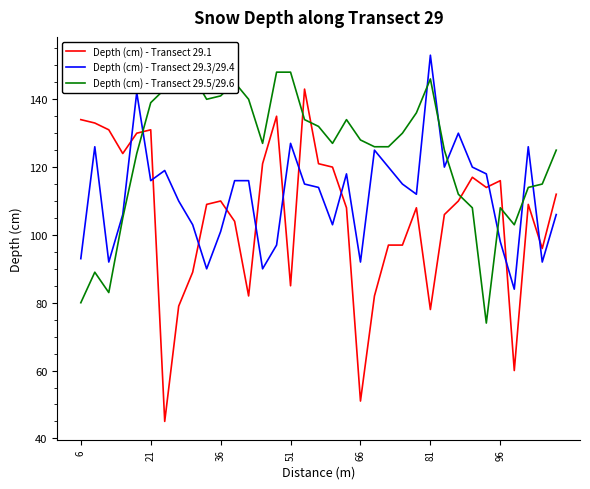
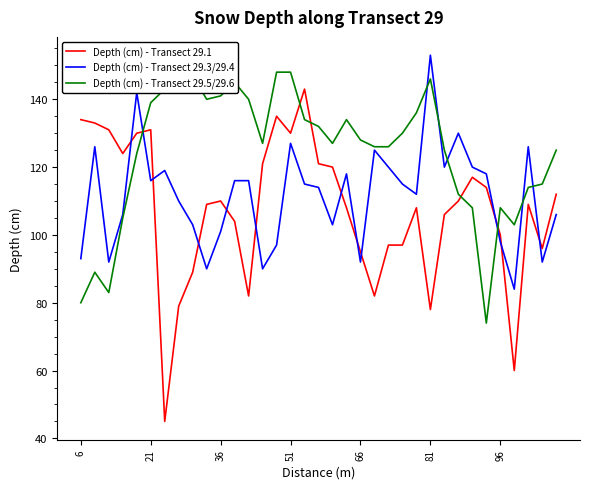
  {
    "Depth (cm) - Transect 29.1": {
      "6": 134,
      "21": 131,
      "36": 110,
-     "51": 85,
-     "66": 51,
+     "51": 130,
+     "66": 95,
      "81": 78,
-     "96": 116
+     "96": 100
    },
    "Depth (cm) - Transect 29.3/29.4": {
      "6": 93,
      "21": 116,
      "36": 101,
      "51": 127,
      "66": 92,
      "81": 153,
      "96": 98
    },
    "Depth (cm) - Transect 29.5/29.6": {
      "6": 80,
      "21": 139,
      "36": 141,
      "51": 148,
      "66": 128,
      "81": 146,
      "96": 108
    }
  }
